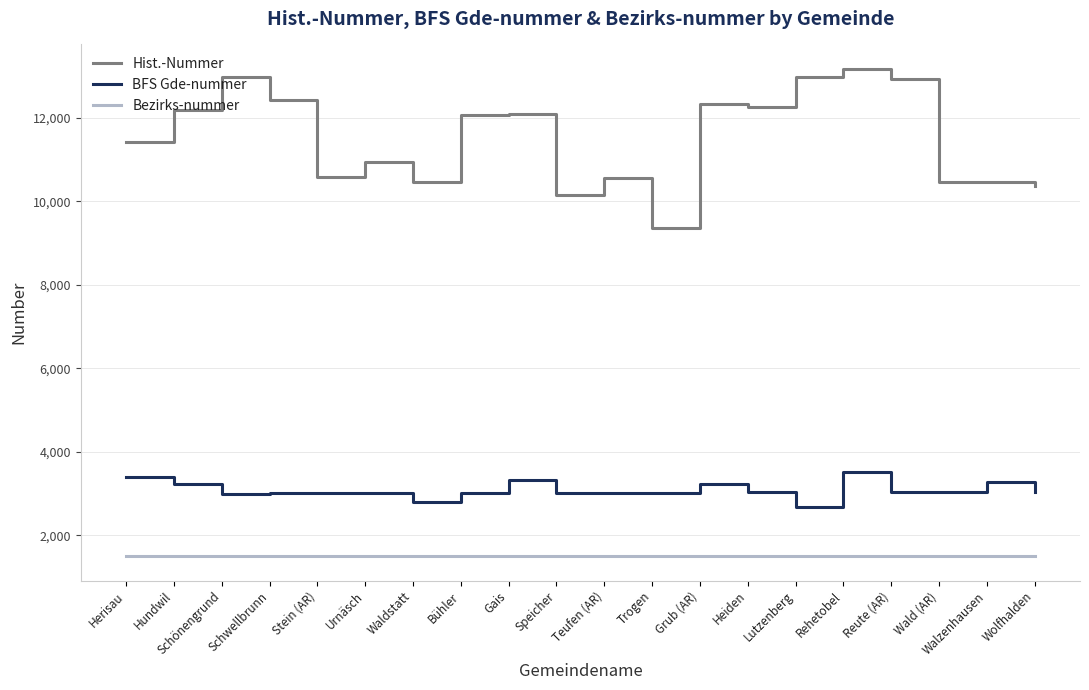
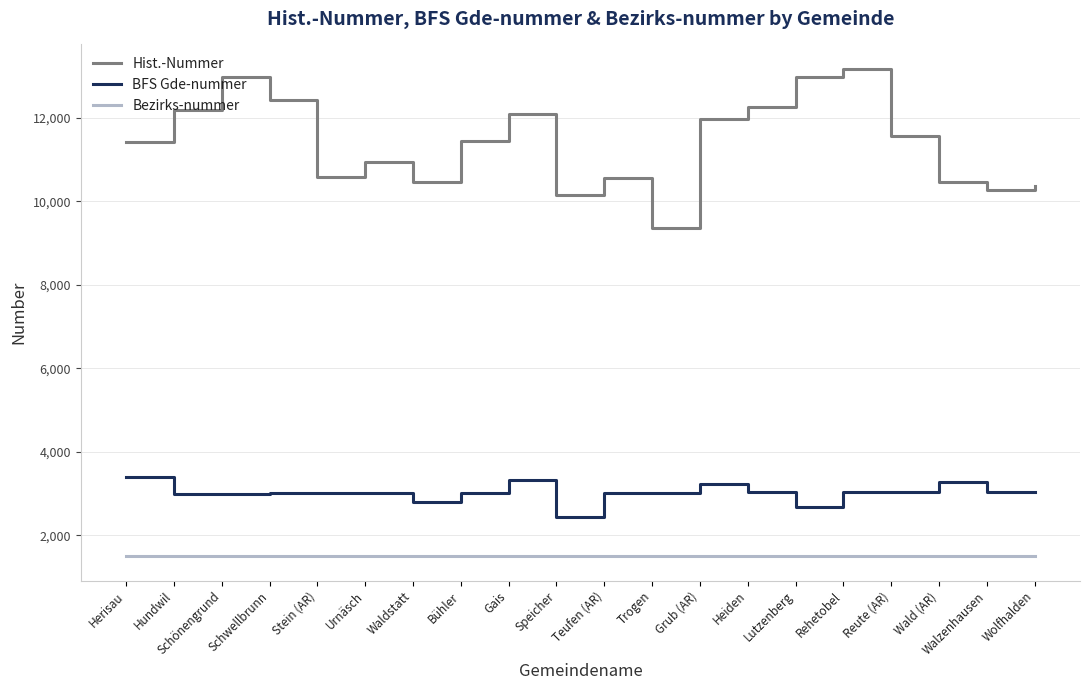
  {
    "Hist.-Nummer": {
      "Herisau": "11,400",
      "Hundwil": "12,200",
      "Schönengrund": "13,000",
      "Schwellbrunn": "12,400",
      "Stein (AR)": "10,600",
      "Urnäsch": "10,900",
      "Waldstatt": "10,500",
-     "Bühler": "12,100",
+     "Bühler": "11,500",
      "Gais": "12,100",
      "Speicher": "10,200",
      "Teufen (AR)": "10,600",
      "Trogen": "9,300",
-     "Grub (AR)": "12,300",
+     "Grub (AR)": "12,000",
      "Heiden": "12,300",
      "Lutzenberg": "13,000",
      "Rehetobel": "13,200",
-     "Reute (AR)": "12,900",
+     "Reute (AR)": "11,600",
      "Wald (AR)": "10,500",
-     "Walzenhausen": "10,500",
+     "Walzenhausen": "10,300",
      "Wolfhalden": "10,400"
    },
    "BFS Gde-nummer": {
      "Herisau": "3,400",
-     "Hundwil": "3,200",
+     "Hundwil": "3,000",
      "Schönengrund": "3,000",
      "Schwellbrunn": "3,000",
      "Stein (AR)": "3,000",
      "Urnäsch": "3,000",
      "Waldstatt": "2,800",
      "Bühler": "3,000",
      "Gais": "3,300",
-     "Speicher": "3,000",
+     "Speicher": "2,400",
      "Teufen (AR)": "3,000",
      "Trogen": "3,000",
      "Grub (AR)": "3,200",
      "Heiden": "3,000",
      "Lutzenberg": "2,700",
-     "Rehetobel": "3,500",
+     "Rehetobel": "3,000",
      "Reute (AR)": "3,000",
-     "Wald (AR)": "3,000",
-     "Walzenhausen": "3,300",
+     "Wald (AR)": "3,300",
+     "Walzenhausen": "3,000",
      "Wolfhalden": "3,000"
    },
    "Bezirks-nummer": {
      "Herisau": "1,500",
      "Hundwil": "1,500",
      "Schönengrund": "1,500",
      "Schwellbrunn": "1,500",
      "Stein (AR)": "1,500",
      "Urnäsch": "1,500",
      "Waldstatt": "1,500",
      "Bühler": "1,500",
      "Gais": "1,500",
      "Speicher": "1,500",
      "Teufen (AR)": "1,500",
      "Trogen": "1,500",
      "Grub (AR)": "1,500",
      "Heiden": "1,500",
      "Lutzenberg": "1,500",
      "Rehetobel": "1,500",
      "Reute (AR)": "1,500",
      "Wald (AR)": "1,500",
      "Walzenhausen": "1,500",
      "Wolfhalden": "1,500"
    }
  }
